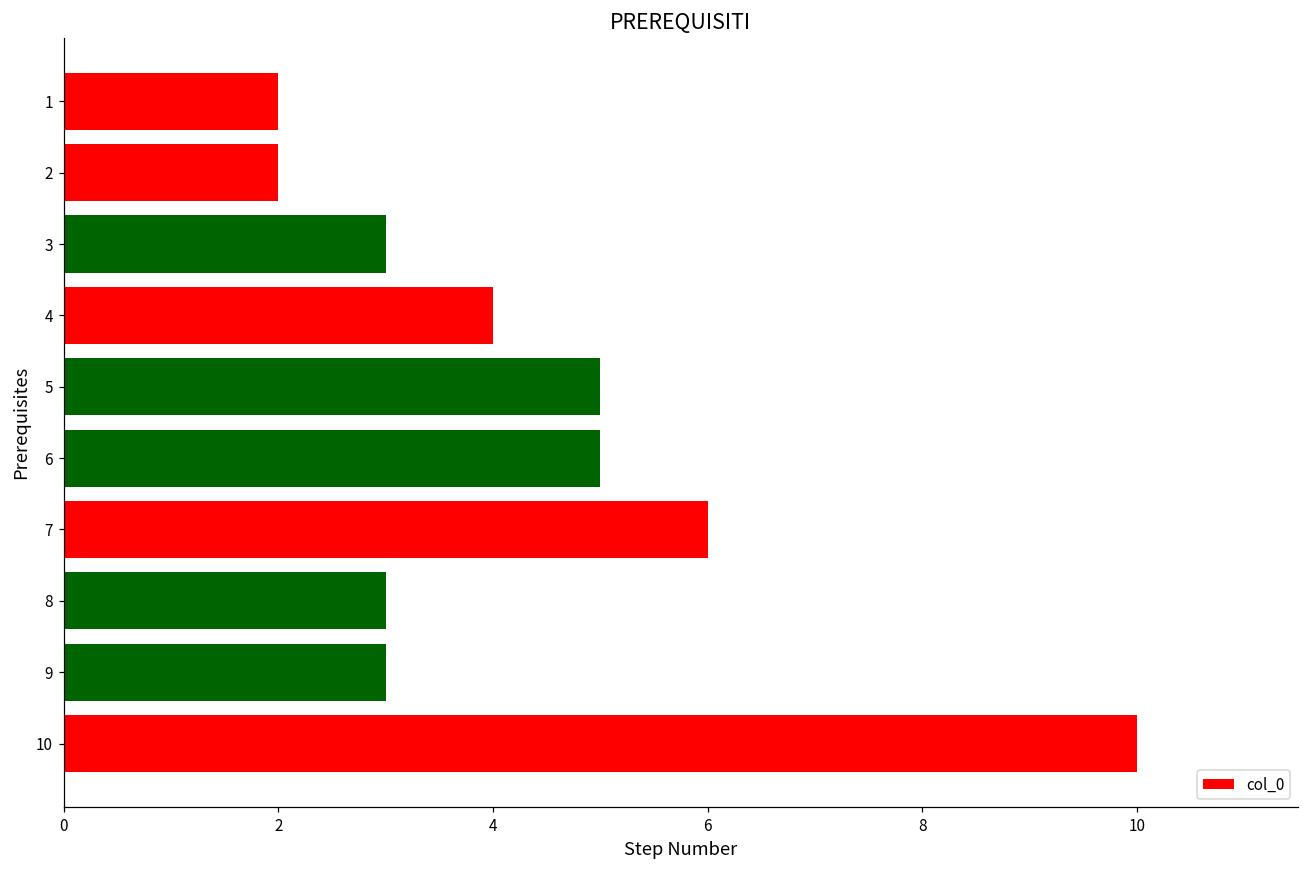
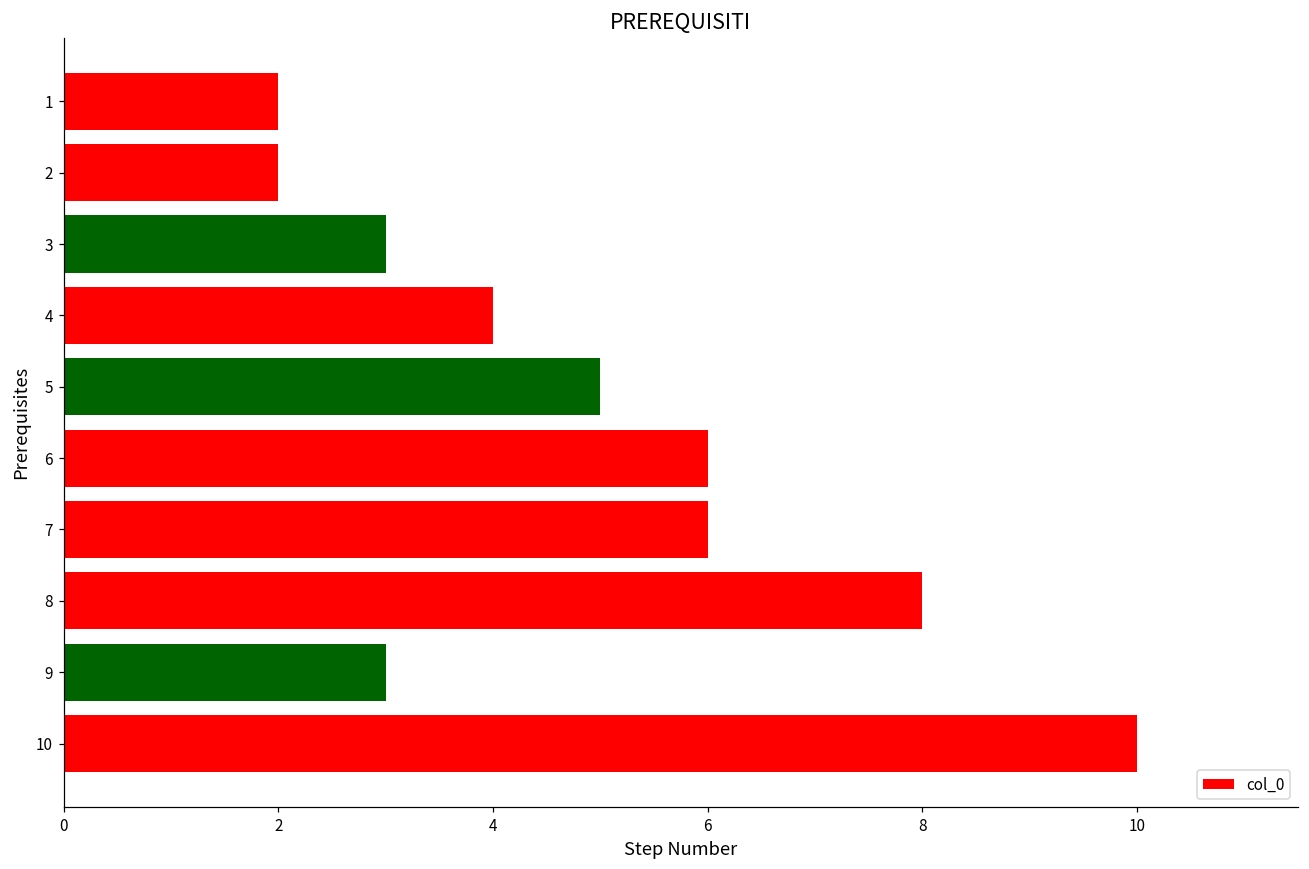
  {
    "1": 2,
    "2": 2,
    "3": 3,
    "4": 4,
    "5": 5,
-   "6": 5,
+   "6": 6,
    "7": 6,
-   "8": 3,
+   "8": 8,
    "9": 3,
    "10": 10
  }
